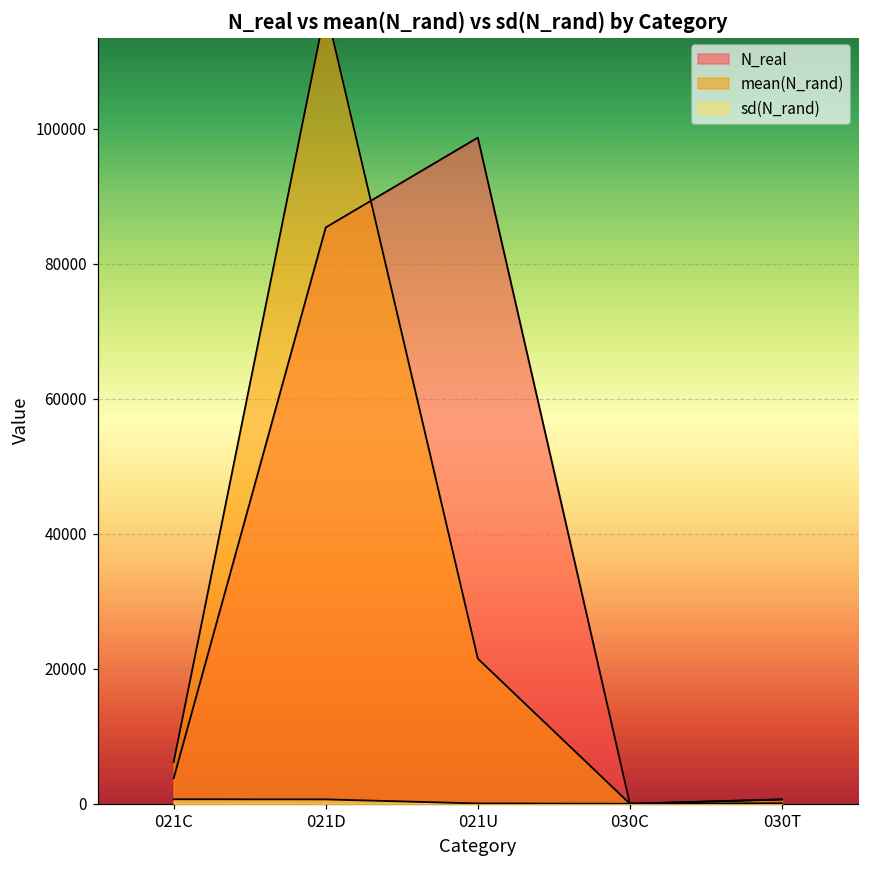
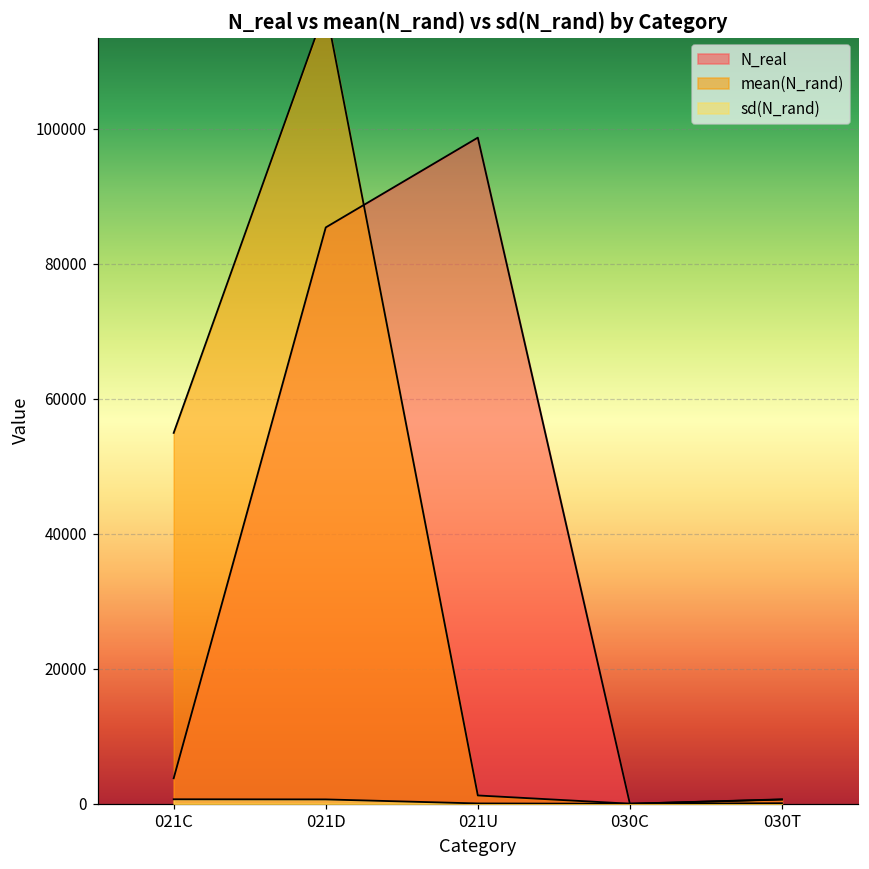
  {
    "N_real": {
      "021C": 4000,
      "021D": 85000,
      "021U": 99000
    },
    "mean(N_rand)": {
-     "021C": 6000,
-     "021U": 22000
+     "021C": 55000,
+     "021U": 1000
    },
    "sd(N_rand)": {
      "021C": 1000,
      "021D": 1000,
      "021U": 0,
      "030T": 0
    }
  }
